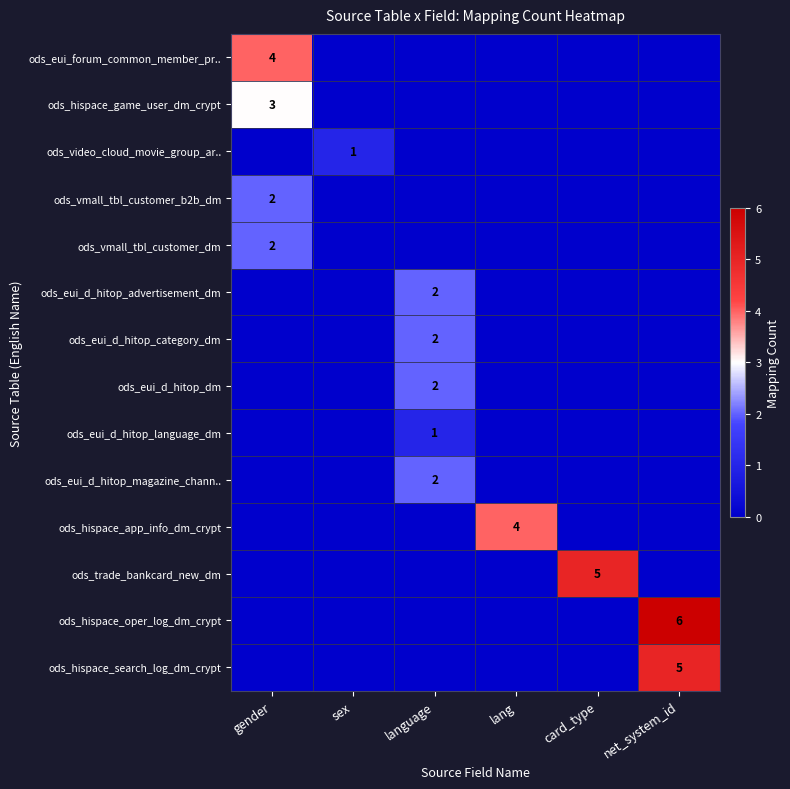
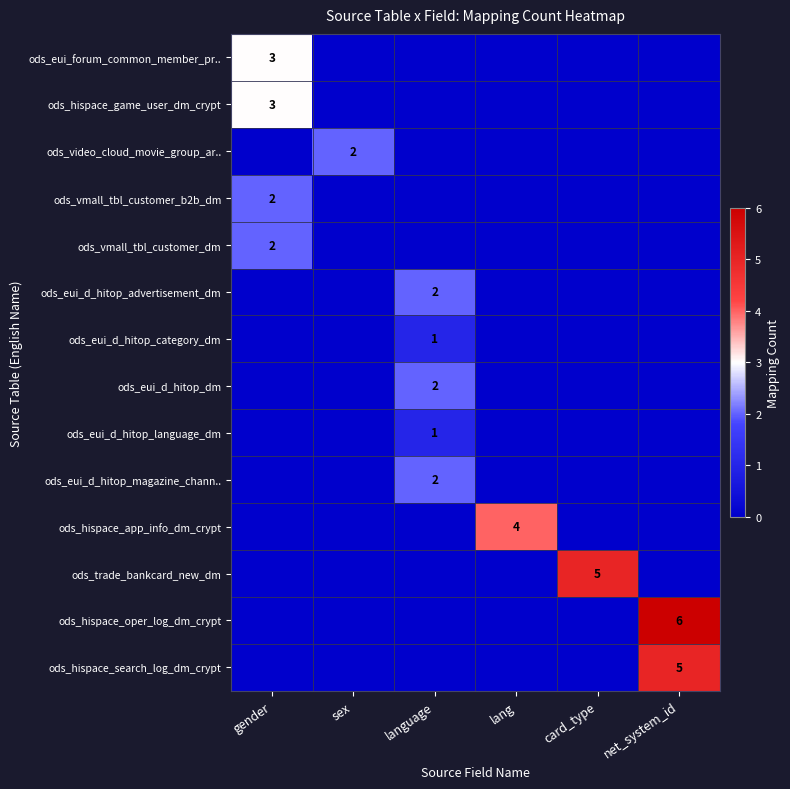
  {
    "ods_eui_forum_common_member_pr..": {
-     "gender": 4
+     "gender": 3
    },
    "ods_hispace_game_user_dm_crypt": {
      "gender": 3
    },
    "ods_video_cloud_movie_group_ar..": {
-     "sex": 1
+     "sex": 2
    },
    "ods_vmall_tbl_customer_b2b_dm": {
      "gender": 2
    },
    "ods_vmall_tbl_customer_dm": {
      "gender": 2
    },
    "ods_eui_d_hitop_advertisement_dm": {
      "language": 2
    },
    "ods_eui_d_hitop_category_dm": {
-     "language": 2
+     "language": 1
    },
    "ods_eui_d_hitop_dm": {
      "language": 2
    },
    "ods_eui_d_hitop_language_dm": {
      "language": 1
    },
    "ods_eui_d_hitop_magazine_chann..": {
      "language": 2
    },
    "ods_hispace_app_info_dm_crypt": {
      "lang": 4
    },
    "ods_trade_bankcard_new_dm": {
      "card_type": 5
    },
    "ods_hispace_oper_log_dm_crypt": {
      "net_system_id": 6
    },
    "ods_hispace_search_log_dm_crypt": {
      "net_system_id": 5
    }
  }
